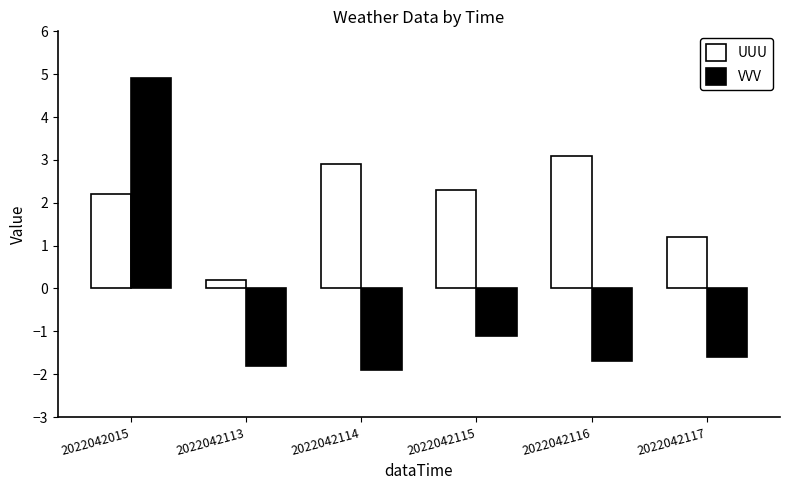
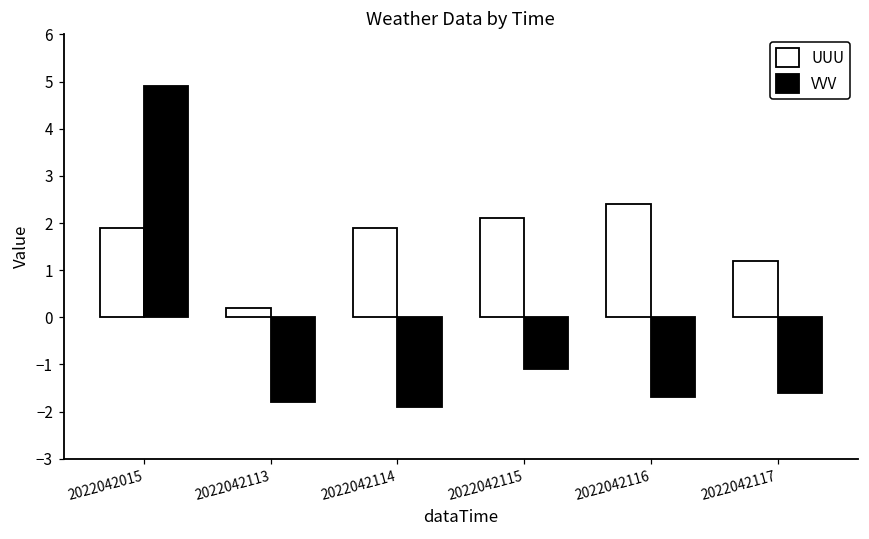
  {
    "UUU": {
-     "2022042015": 2.2,
+     "2022042015": 1.9,
      "2022042113": 0.2,
-     "2022042114": 2.9,
-     "2022042115": 2.3,
-     "2022042116": 3.1,
+     "2022042114": 1.9,
+     "2022042115": 2.1,
+     "2022042116": 2.4,
      "2022042117": 1.2
    },
    "VVV": {
      "2022042015": 4.9,
      "2022042113": -1.8,
      "2022042114": -1.9,
      "2022042115": -1.1,
      "2022042116": -1.7,
      "2022042117": -1.6
    }
  }
